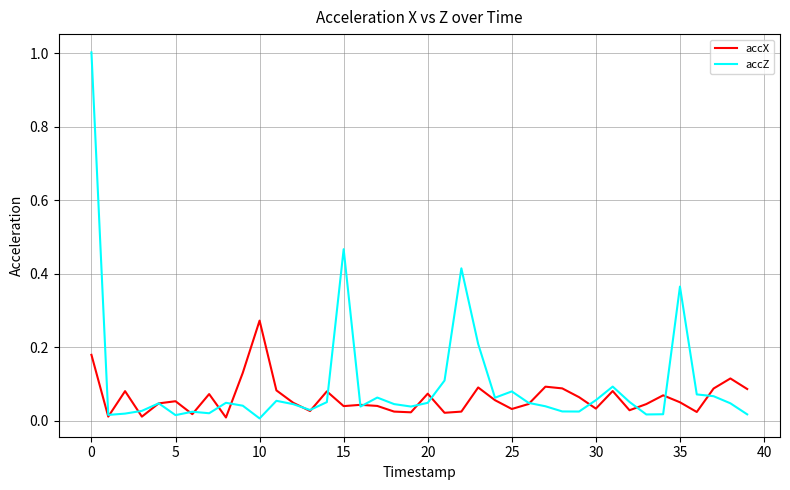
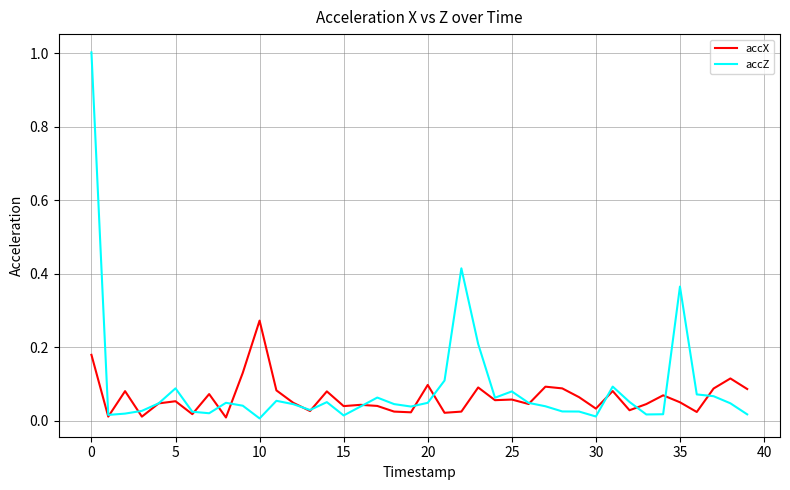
  {
    "accX": {
      "0": 0.18,
      "5": 0.05,
      "10": 0.27,
      "15": 0.04,
-     "20": 0.07,
-     "25": 0.03,
+     "20": 0.10,
+     "25": 0.06,
      "30": 0.03,
      "35": 0.05
    },
    "accZ": {
      "0": 1.00,
-     "5": 0.02,
+     "5": 0.09,
      "10": 0.01,
-     "15": 0.47,
+     "15": 0.01,
      "20": 0.05,
      "25": 0.08,
-     "30": 0.06,
+     "30": 0.01,
      "35": 0.37
    }
  }
